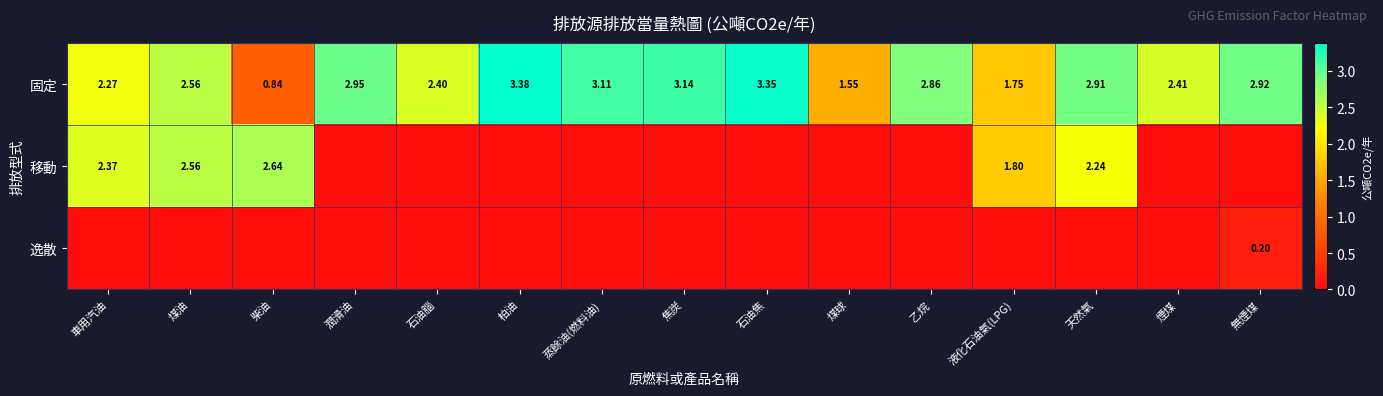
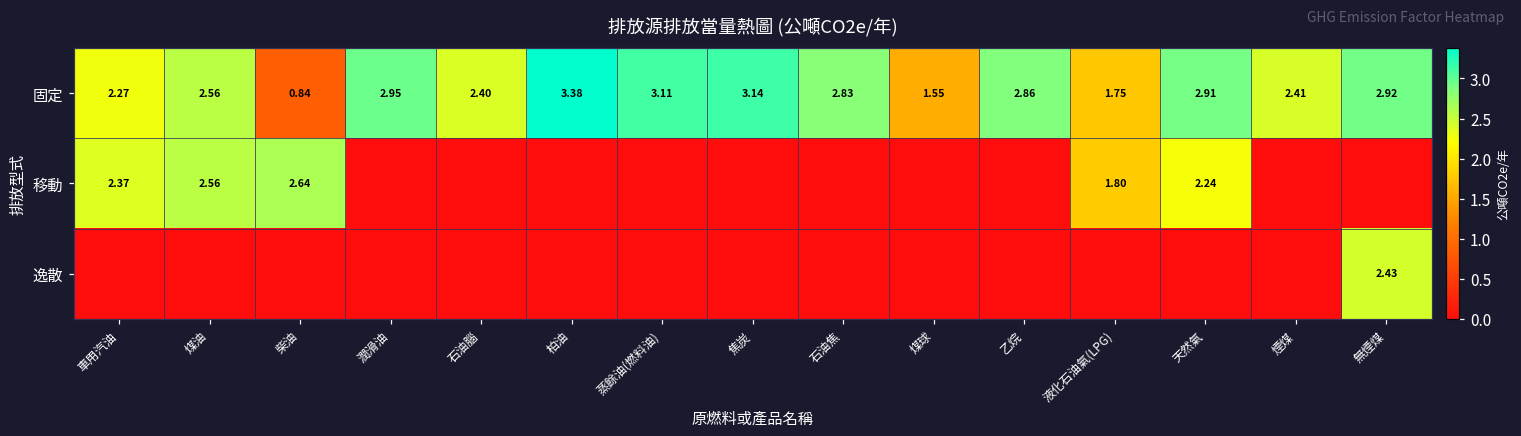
  {
    "固定": {
      "車用汽油": 2.27,
      "煤油": 2.56,
      "柴油": 0.84,
      "潤滑油": 2.95,
      "石油腦": 2.40,
      "柏油": 3.38,
      "蒸餘油(燃料油)": 3.11,
      "焦炭": 3.14,
-     "石油焦": 3.35,
+     "石油焦": 2.83,
      "煤球": 1.55,
      "乙烷": 2.86,
      "液化石油氣(LPG)": 1.75,
      "天然氣": 2.91,
      "煙煤": 2.41,
      "無煙煤": 2.92
    },
    "移動": {
      "車用汽油": 2.37,
      "煤油": 2.56,
      "柴油": 2.64,
      "液化石油氣(LPG)": 1.80,
      "天然氣": 2.24
    },
    "逸散": {
-     "無煙煤": 0.20
+     "無煙煤": 2.43
    }
  }
